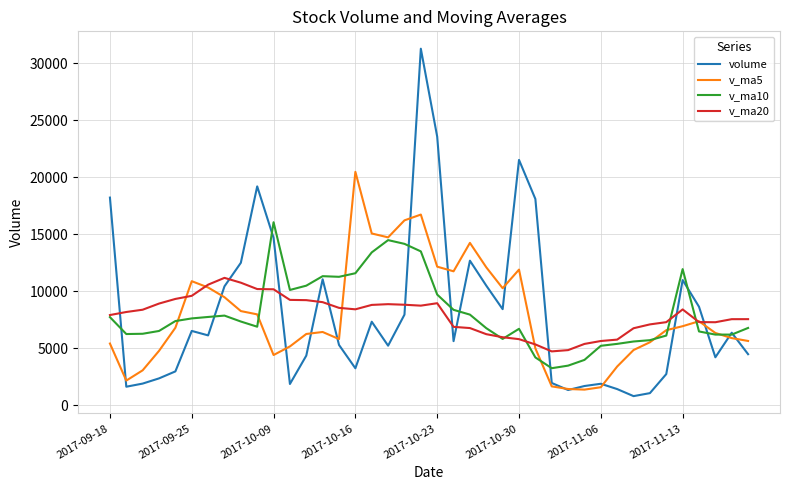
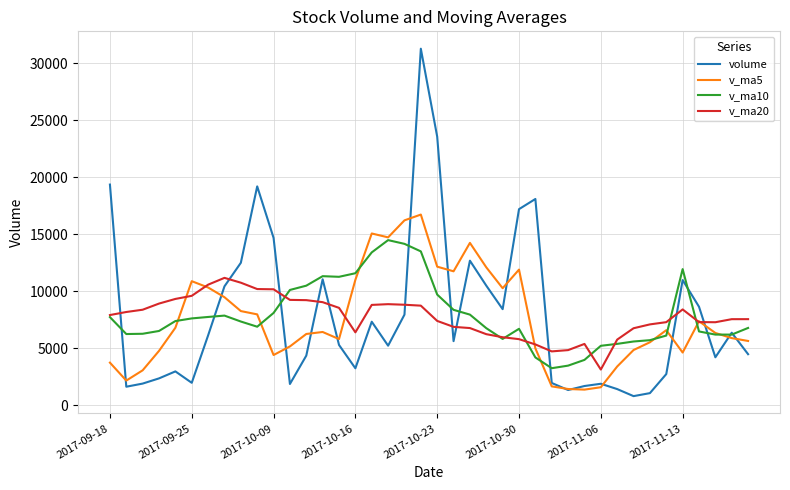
  {
    "volume": {
-     "2017-09-18": 18200,
-     "2017-09-25": 6500,
+     "2017-09-18": 19400,
+     "2017-09-25": 2000,
      "2017-10-09": 14700,
      "2017-10-16": 3200,
      "2017-10-23": 23600,
-     "2017-10-30": 21500,
+     "2017-10-30": 17200,
      "2017-11-06": 1900,
      "2017-11-13": 11000
    },
    "v_ma5": {
-     "2017-09-18": 5400,
+     "2017-09-18": 3700,
      "2017-09-25": 10900,
      "2017-10-09": 4400,
-     "2017-10-16": 20500,
+     "2017-10-16": 11000,
      "2017-10-23": 12200,
      "2017-10-30": 11900,
      "2017-11-06": 1600,
-     "2017-11-13": 6900
+     "2017-11-13": 4600
    },
    "v_ma10": {
      "2017-09-25": 7600,
-     "2017-10-09": 16100,
+     "2017-10-09": 8100,
      "2017-10-16": 11600,
      "2017-10-23": 9700,
      "2017-10-30": 6700,
      "2017-11-06": 5200,
      "2017-11-13": 11900
    },
    "v_ma20": {
      "2017-09-25": 9600,
      "2017-10-09": 10200,
-     "2017-10-16": 8400,
-     "2017-10-23": 8900,
+     "2017-10-16": 6400,
+     "2017-10-23": 7400,
      "2017-10-30": 5800,
-     "2017-11-06": 5600,
+     "2017-11-06": 3100,
      "2017-11-13": 8400
    }
  }
